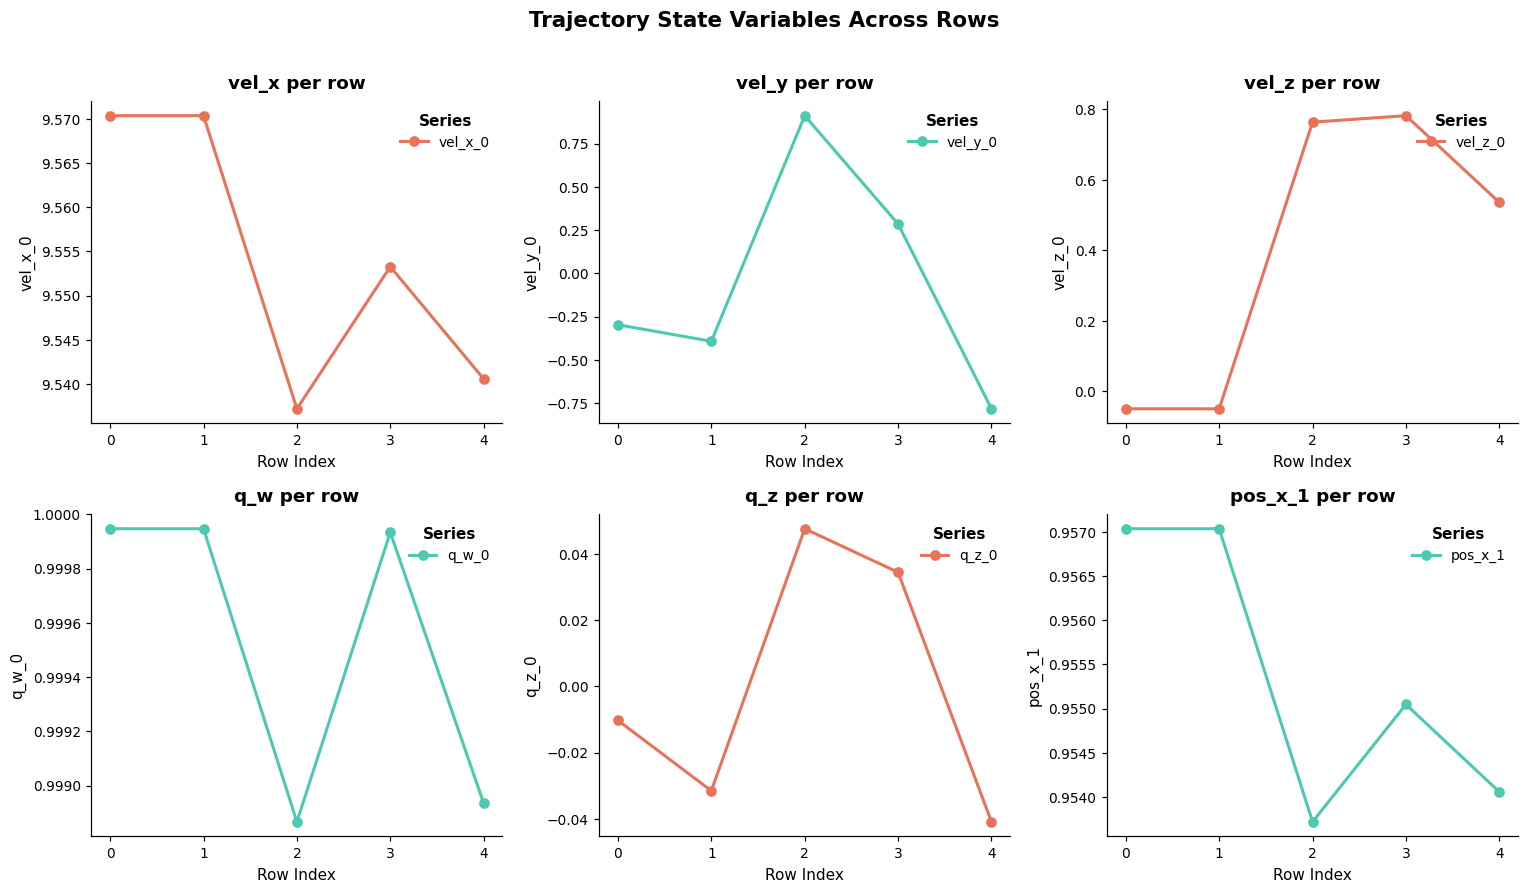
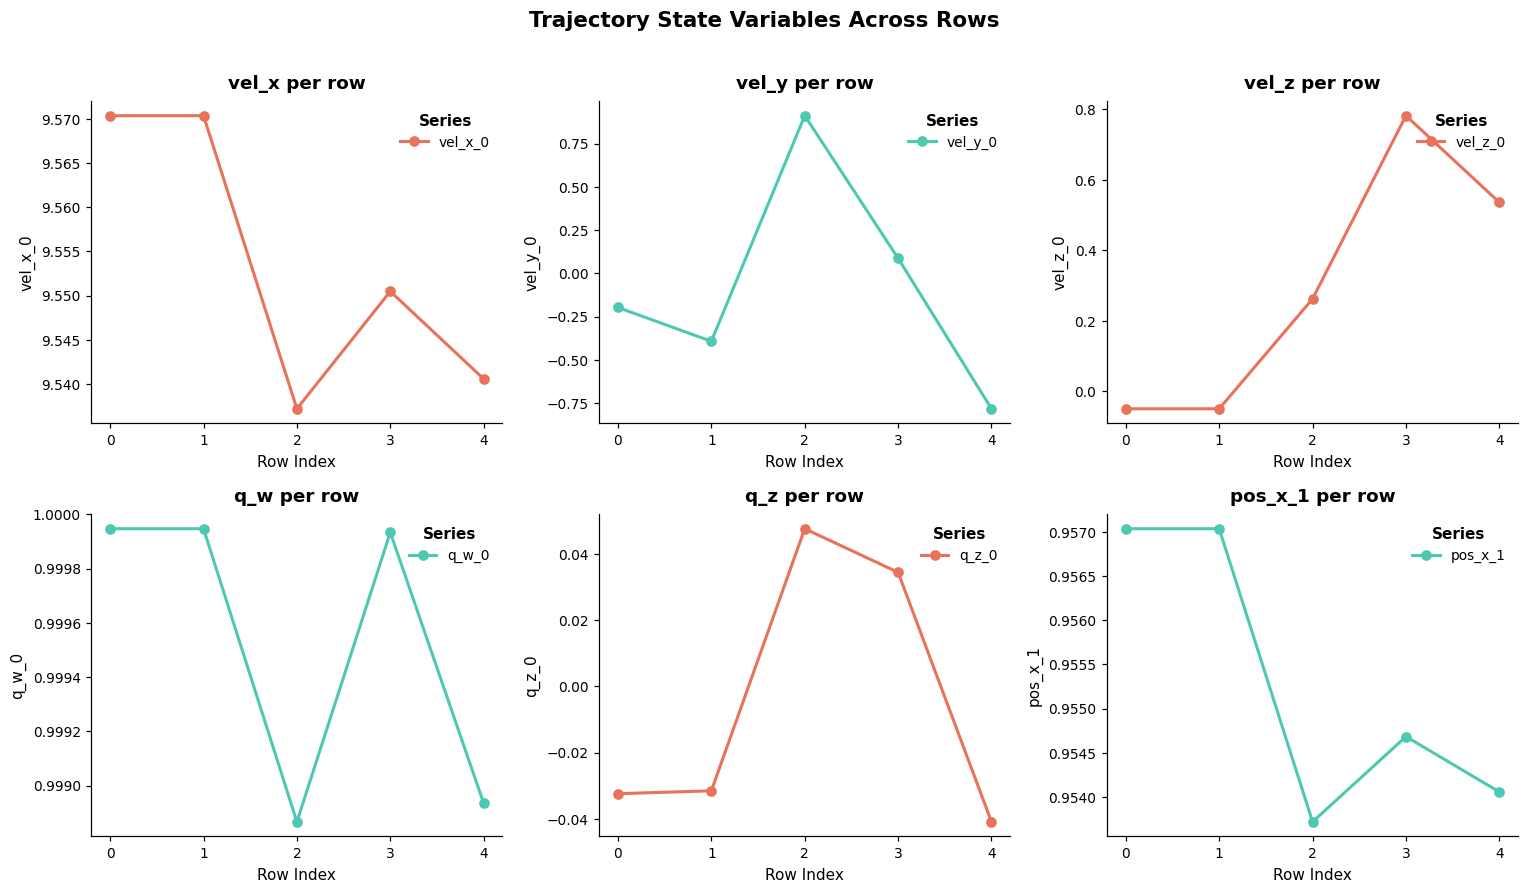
  {
    "vel_x per row": {
      "0": 9.570,
      "1": 9.570,
      "2": 9.537,
-     "3": 9.553,
+     "3": 9.550,
      "4": 9.541
    },
    "vel_y per row": {
-     "0": -0.30,
+     "0": -0.20,
      "1": -0.39,
      "2": 0.91,
-     "3": 0.29,
+     "3": 0.09,
      "4": -0.78
    },
    "vel_z per row": {
      "0": -0.05,
      "1": -0.05,
-     "2": 0.76,
+     "2": 0.26,
      "3": 0.78,
      "4": 0.54
    },
    "q_w per row": {
      "0": 0.99995,
      "1": 0.99995,
      "2": 0.99887,
      "3": 0.99993,
      "4": 0.99894
    },
    "q_z per row": {
-     "0": -0.010,
+     "0": -0.032,
      "1": -0.032,
      "2": 0.048,
      "3": 0.034,
      "4": -0.041
    },
    "pos_x_1 per row": {
      "0": 0.9570,
      "1": 0.9570,
      "2": 0.9537,
-     "3": 0.9550,
+     "3": 0.9547,
      "4": 0.9541
    }
  }
